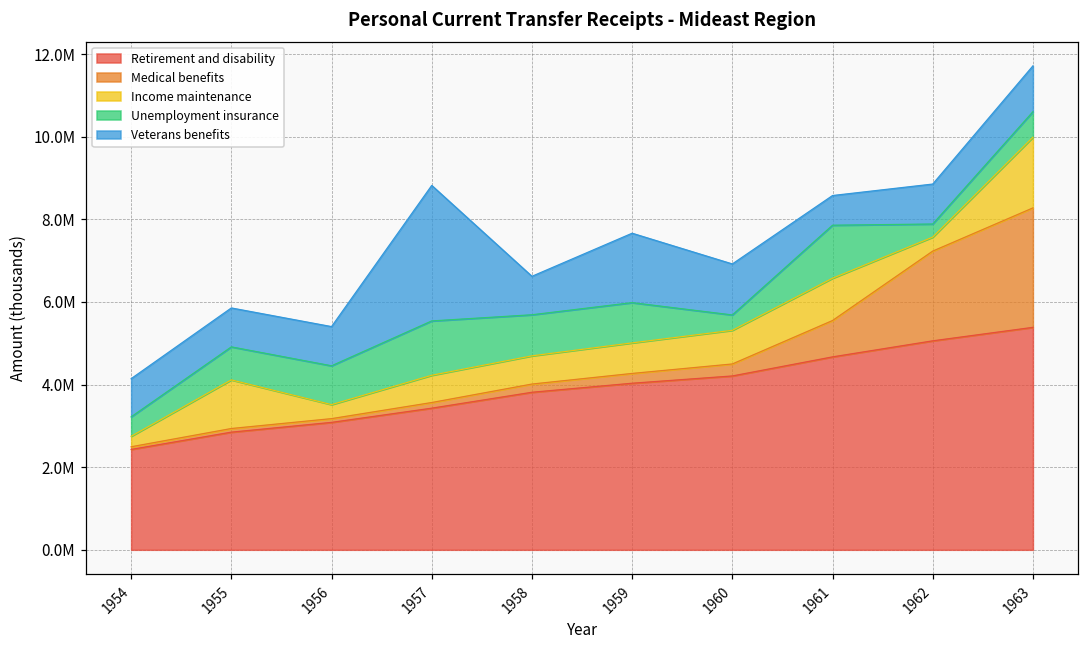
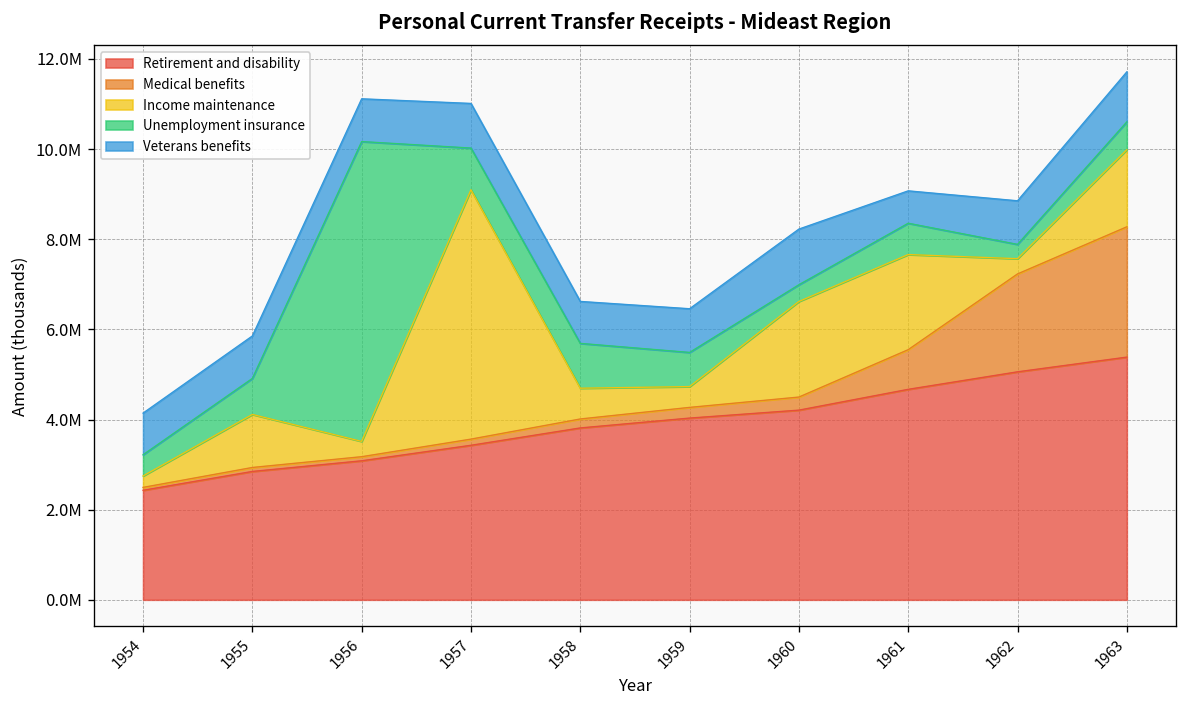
  {
    "Income maintenance": {
      "1954": 300000,
      "1955": 1200000,
      "1956": 300000,
-     "1957": 700000,
+     "1957": 5500000,
      "1958": 700000,
-     "1959": 700000,
-     "1960": 800000,
-     "1961": 1000000,
+     "1959": 500000,
+     "1960": 2100000,
+     "1961": 2100000,
      "1962": 300000,
      "1963": 1700000
    },
    "Unemployment insurance": {
      "1954": 500000,
      "1955": 800000,
-     "1956": 900000,
-     "1957": 1300000,
+     "1956": 6700000,
+     "1957": 900000,
      "1958": 1000000,
-     "1959": 1000000,
+     "1959": 800000,
      "1960": 400000,
-     "1961": 1300000,
+     "1961": 700000,
      "1962": 300000,
      "1963": 600000
    },
    "Veterans benefits": {
      "1954": 900000,
      "1955": 900000,
      "1956": 900000,
-     "1957": 3300000,
+     "1957": 1000000,
      "1958": 900000,
-     "1959": 1700000,
+     "1959": 1000000,
      "1960": 1200000,
      "1961": 700000,
      "1962": 1000000,
      "1963": 1100000
    }
  }
